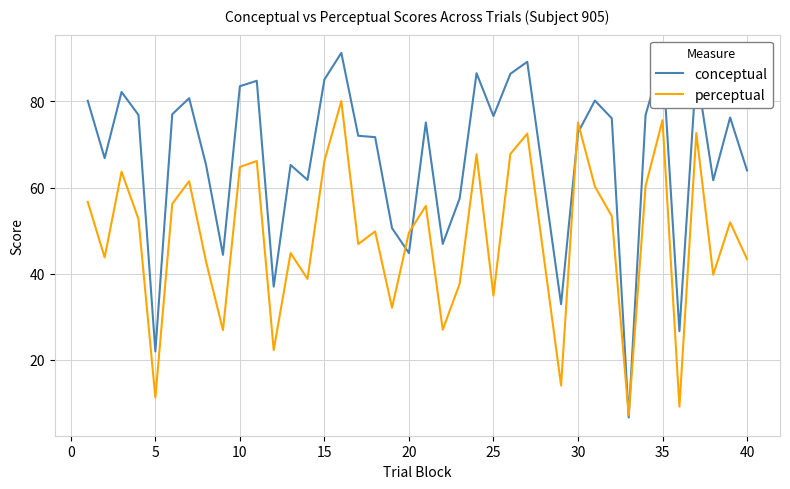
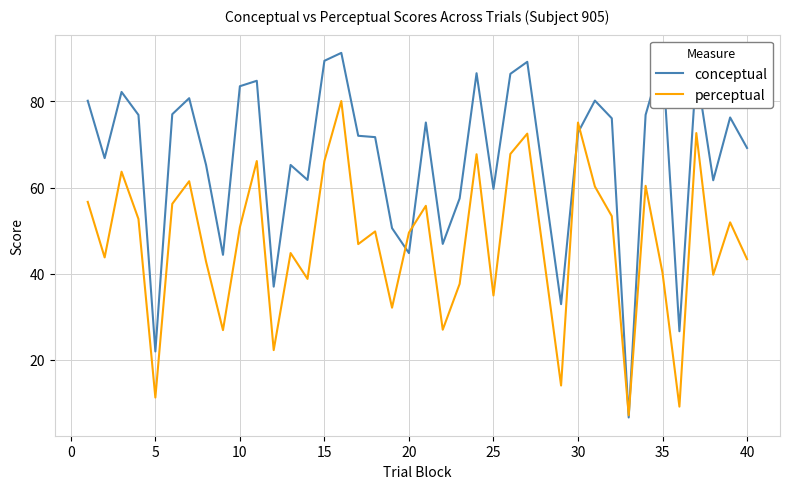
  {
    "conceptual": {
      "5": 22,
      "10": 84,
-     "15": 85,
+     "15": 89,
      "20": 45,
-     "25": 77,
+     "25": 60,
      "30": 73,
-     "40": 64
+     "40": 69
    },
    "perceptual": {
      "5": 11,
-     "10": 65,
+     "10": 51,
      "15": 66,
      "20": 50,
      "25": 35,
      "30": 75,
-     "35": 76,
+     "35": 40,
      "40": 43
    }
  }
